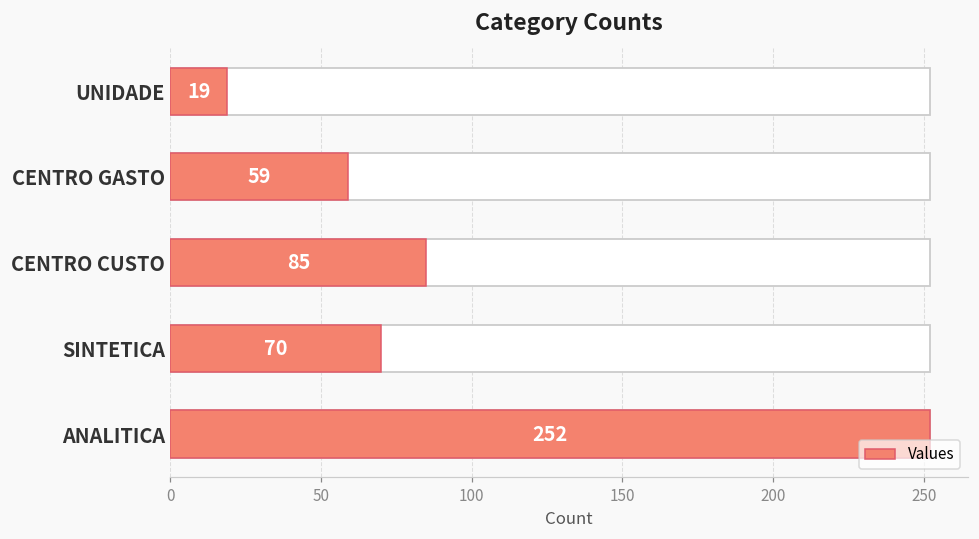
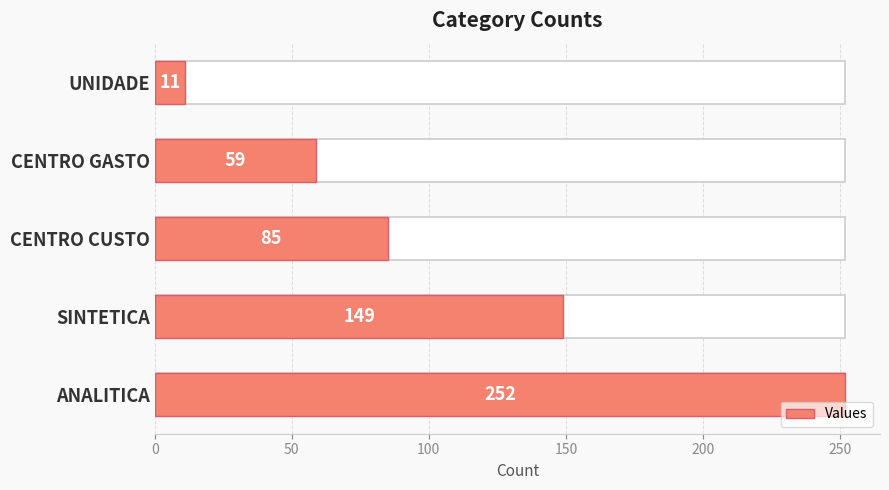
  {
    "Values": {
-     "UNIDADE": 19,
-     "SINTETICA": 70,
+     "UNIDADE": 11,
+     "SINTETICA": 149,
      "ANALITICA": 252
    }
  }
